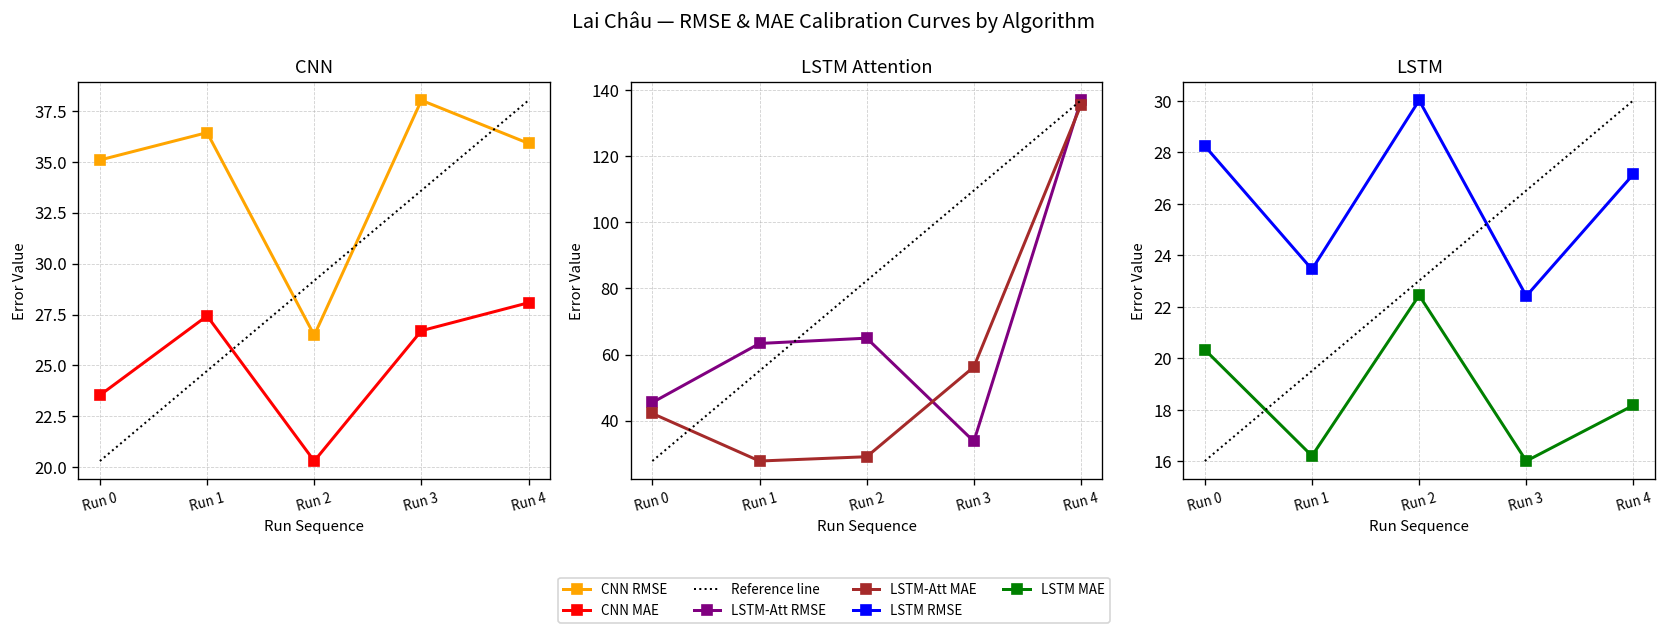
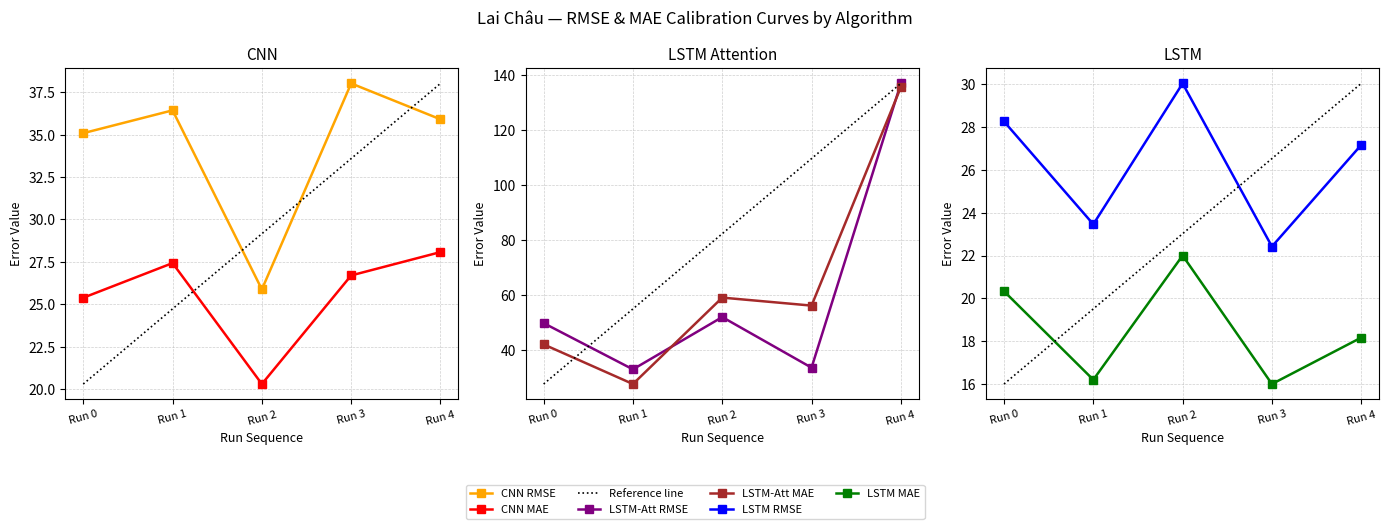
  {
    "CNN": {
      "CNN RMSE": {
        "Run 0": 35.1,
        "Run 1": 36.4,
-       "Run 2": 26.5,
+       "Run 2": 25.9,
        "Run 3": 38.0,
        "Run 4": 35.9
      },
      "CNN MAE": {
-       "Run 0": 23.5,
+       "Run 0": 25.4,
        "Run 1": 27.4,
        "Run 2": 20.3,
        "Run 3": 26.7,
        "Run 4": 28.1
      },
      "Reference line": {
        "Run 0": 20.3,
        "Run 1": 24.7,
        "Run 2": 29.2,
        "Run 3": 33.6,
        "Run 4": 38.0
      }
    },
    "LSTM Attention": {
      "LSTM-Att RMSE": {
-       "Run 0": 45,
-       "Run 1": 63,
-       "Run 2": 65,
+       "Run 0": 50,
+       "Run 1": 33,
+       "Run 2": 52,
        "Run 3": 34
      },
      "LSTM-Att MAE": {
        "Run 0": 42,
        "Run 1": 28,
-       "Run 2": 29,
+       "Run 2": 59,
        "Run 3": 56,
        "Run 4": 136
      },
      "Reference line": {
        "Run 0": 28,
        "Run 1": 55,
        "Run 2": 82,
        "Run 3": 110
      }
    },
    "LSTM": {
      "LSTM RMSE": {
        "Run 0": 28.2,
        "Run 1": 23.5,
        "Run 2": 30.0,
        "Run 3": 22.4,
        "Run 4": 27.2
      },
      "LSTM MAE": {
        "Run 0": 20.3,
        "Run 1": 16.2,
-       "Run 2": 22.4,
+       "Run 2": 22.0,
        "Run 3": 16.0,
        "Run 4": 18.2
      },
      "Reference line": {
        "Run 0": 16.0,
        "Run 1": 19.5,
        "Run 2": 23.0,
        "Run 3": 26.5,
        "Run 4": 30.0
      }
    }
  }
